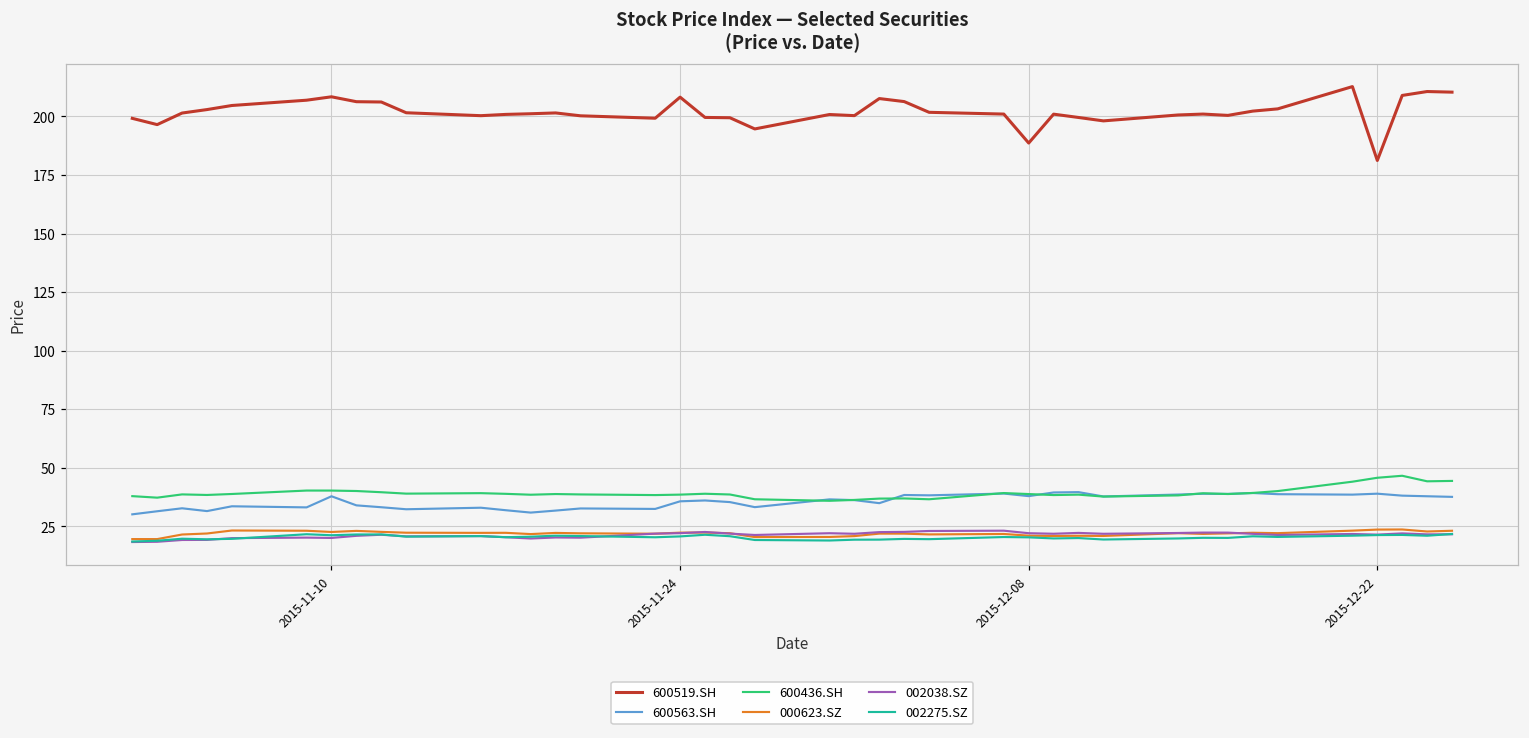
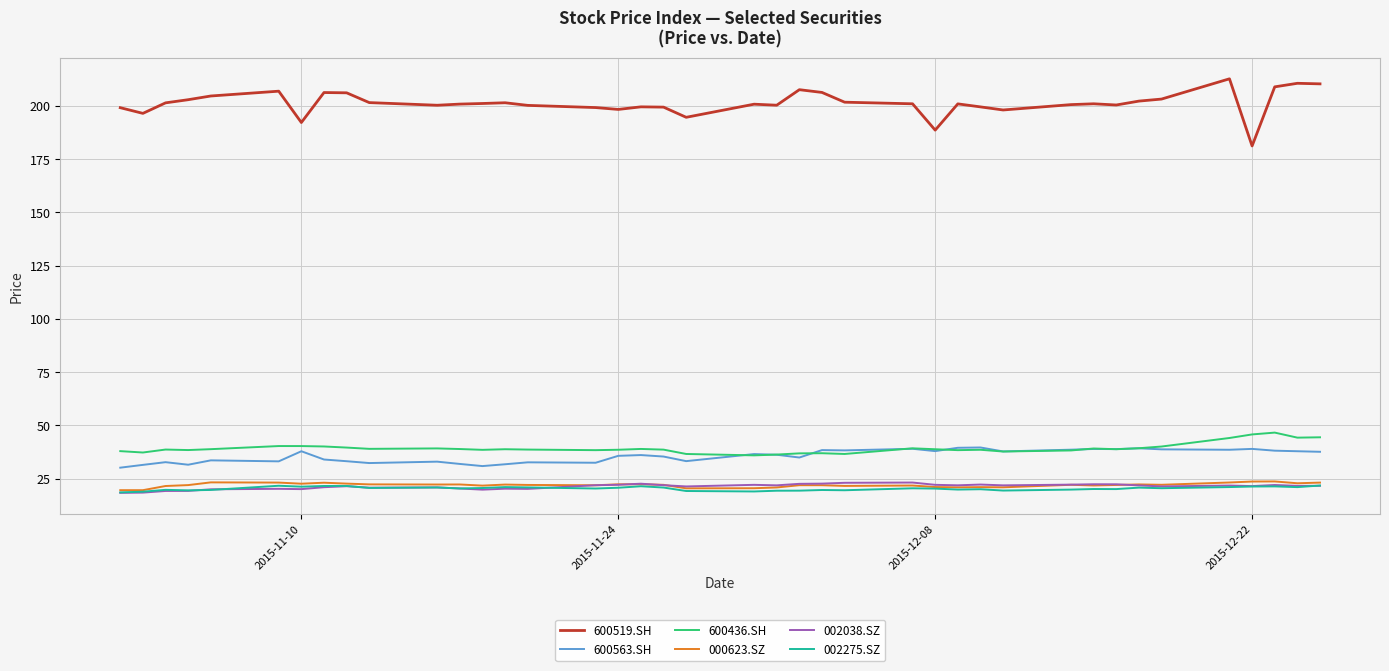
  {
    "600519.SH": {
-     "2015-11-10": 208,
-     "2015-11-24": 208,
+     "2015-11-10": 192,
+     "2015-11-24": 198,
      "2015-12-08": 189,
      "2015-12-22": 181
    },
    "600563.SH": {
      "2015-11-10": 38,
      "2015-11-24": 36,
      "2015-12-22": 39
    },
    "000623.SZ": {
      "2015-11-10": 23,
      "2015-12-22": 24
    }
  }
